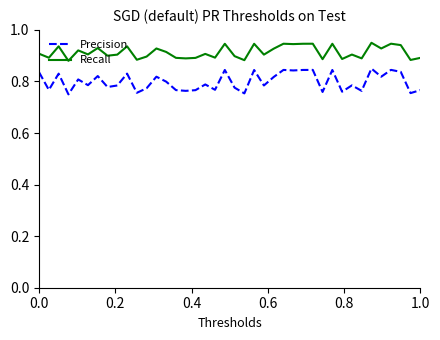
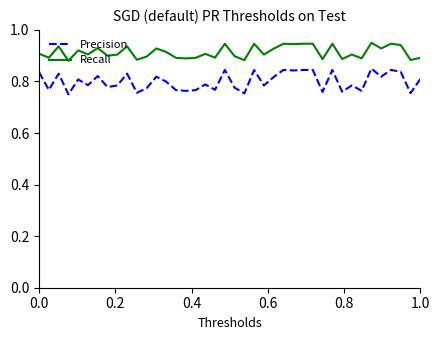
  {
    "Precision": {
      "0.0": 0.84,
-     "1.0": 0.77
+     "1.0": 0.81
    },
    "Recall": {
      "0.0": 0.91,
      "1.0": 0.89
    }
  }
